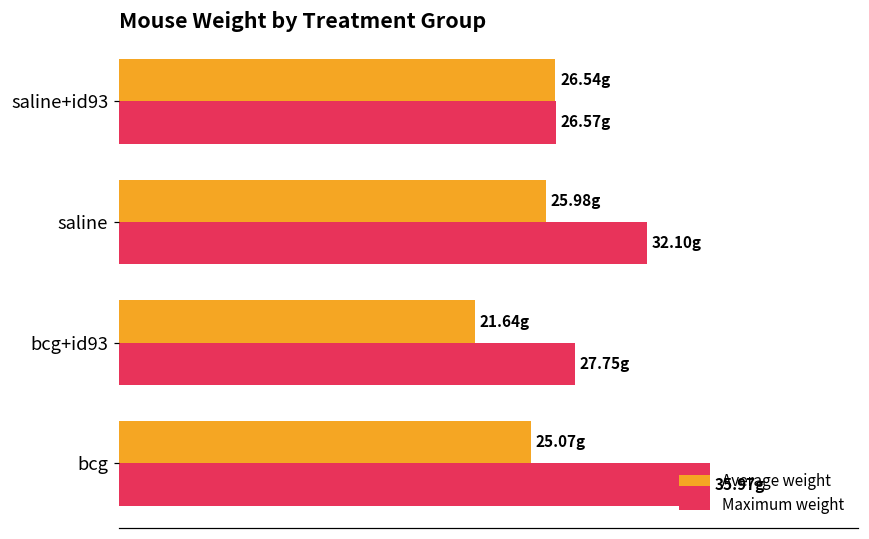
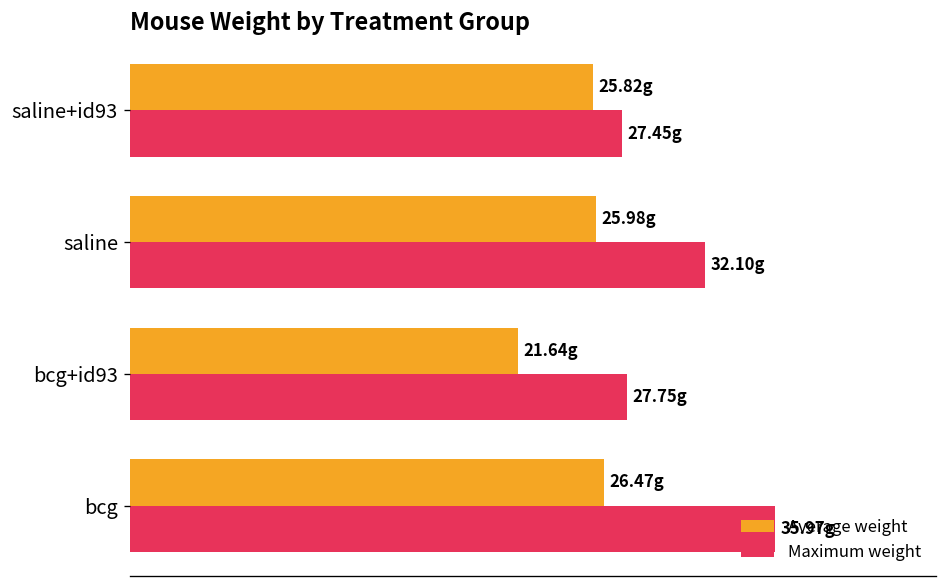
  {
    "Average weight": {
-     "saline+id93": "26.54g",
+     "saline+id93": "25.82g",
      "saline": "25.98g",
      "bcg+id93": "21.64g",
-     "bcg": "25.07g"
+     "bcg": "26.47g"
    },
    "Maximum weight": {
-     "saline+id93": "26.57g",
+     "saline+id93": "27.45g",
      "saline": "32.10g",
      "bcg+id93": "27.75g",
      "bcg": "35.97g"
    }
  }
